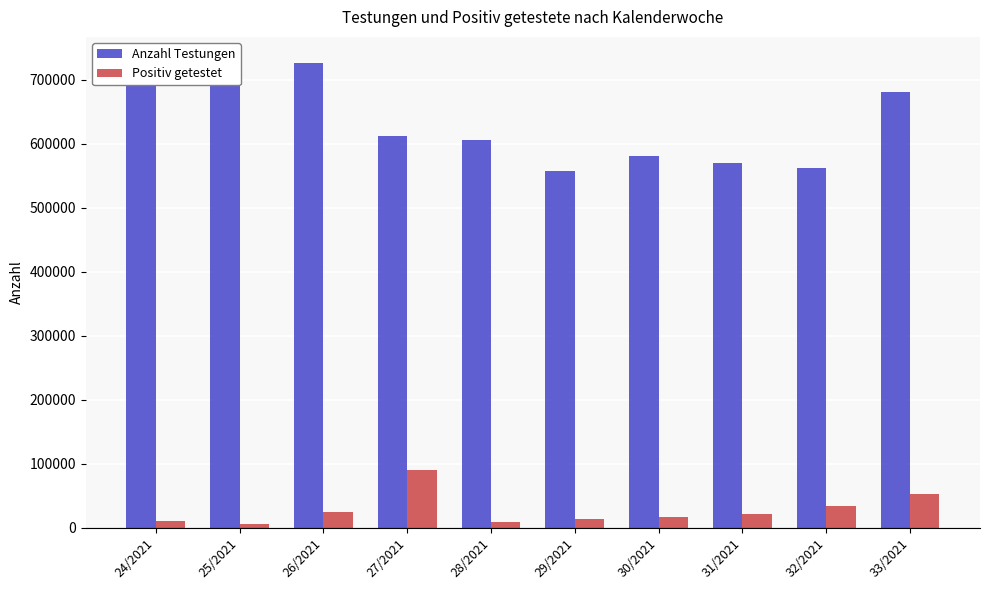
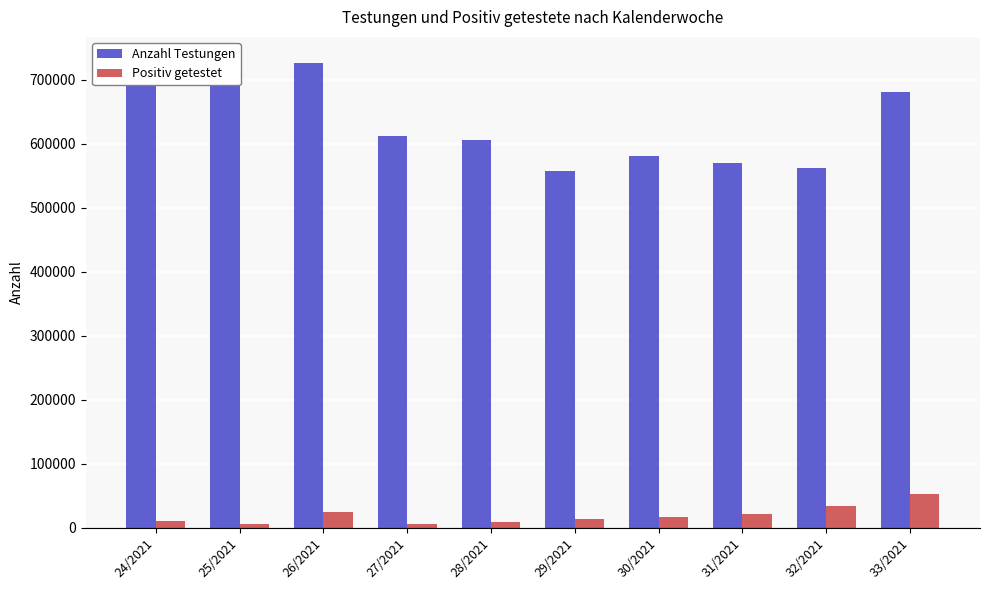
  {
    "Anzahl Testungen": {
      "26/2021": 730000,
      "27/2021": 610000,
      "28/2021": 610000,
      "29/2021": 560000,
      "30/2021": 580000,
      "31/2021": 570000,
      "32/2021": 560000,
      "33/2021": 680000
    },
    "Positiv getestet": {
      "24/2021": 10000,
      "25/2021": 10000,
      "26/2021": 20000,
-     "27/2021": 90000,
+     "27/2021": 10000,
      "28/2021": 10000,
      "29/2021": 10000,
      "30/2021": 20000,
      "31/2021": 20000,
      "32/2021": 30000,
      "33/2021": 50000
    }
  }
